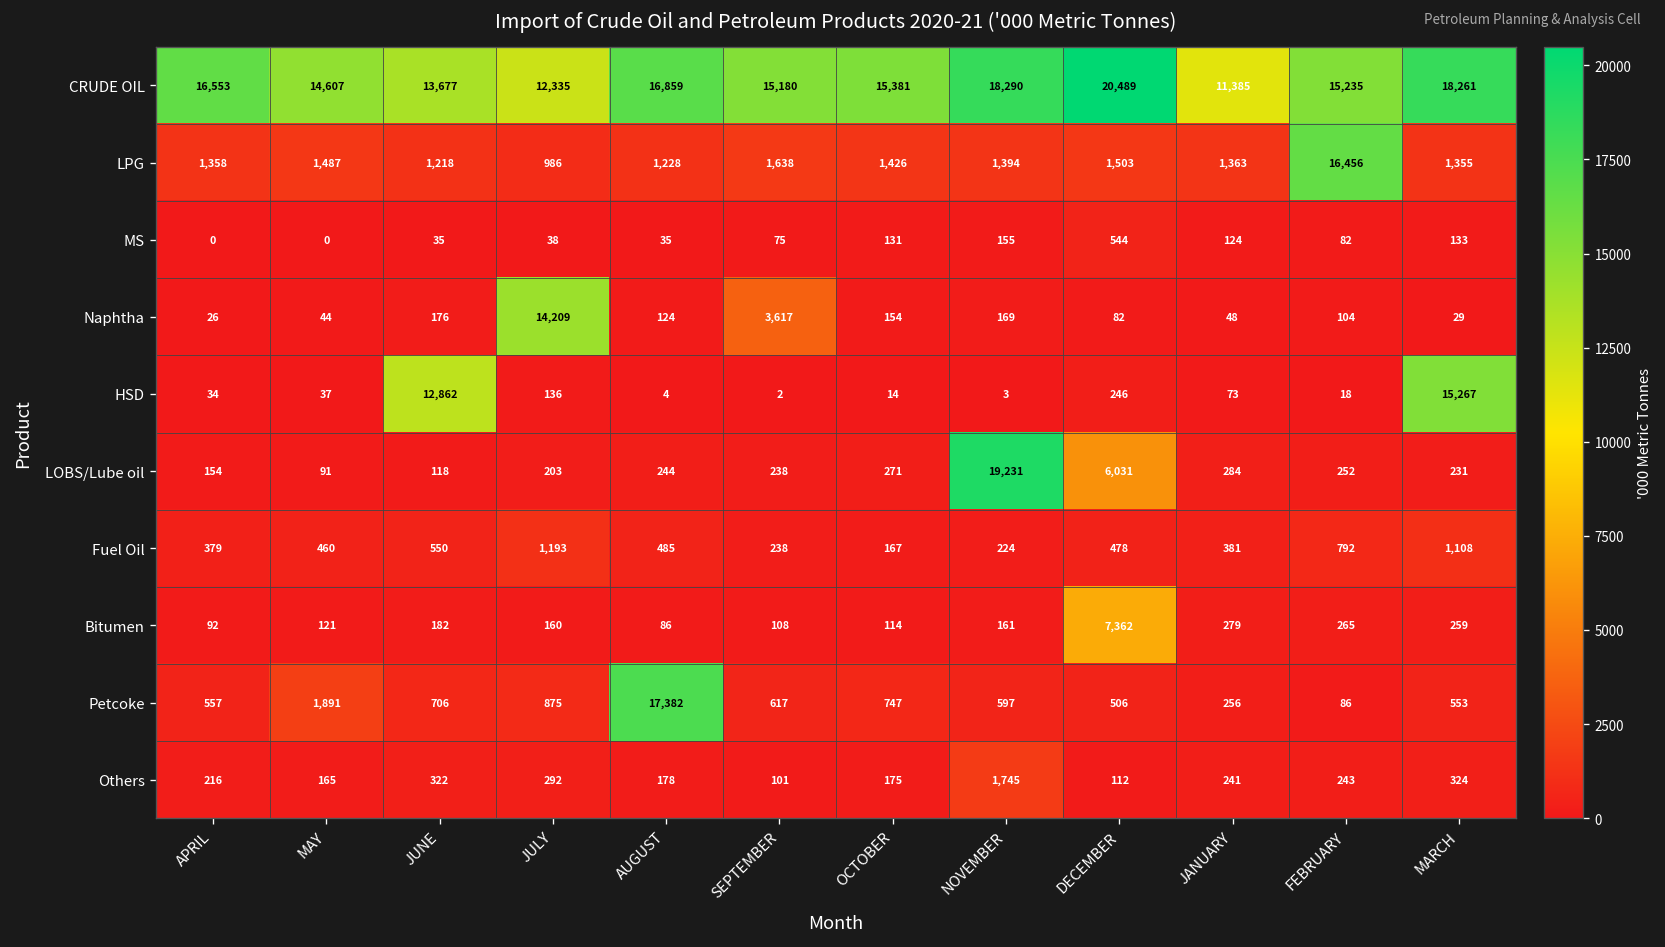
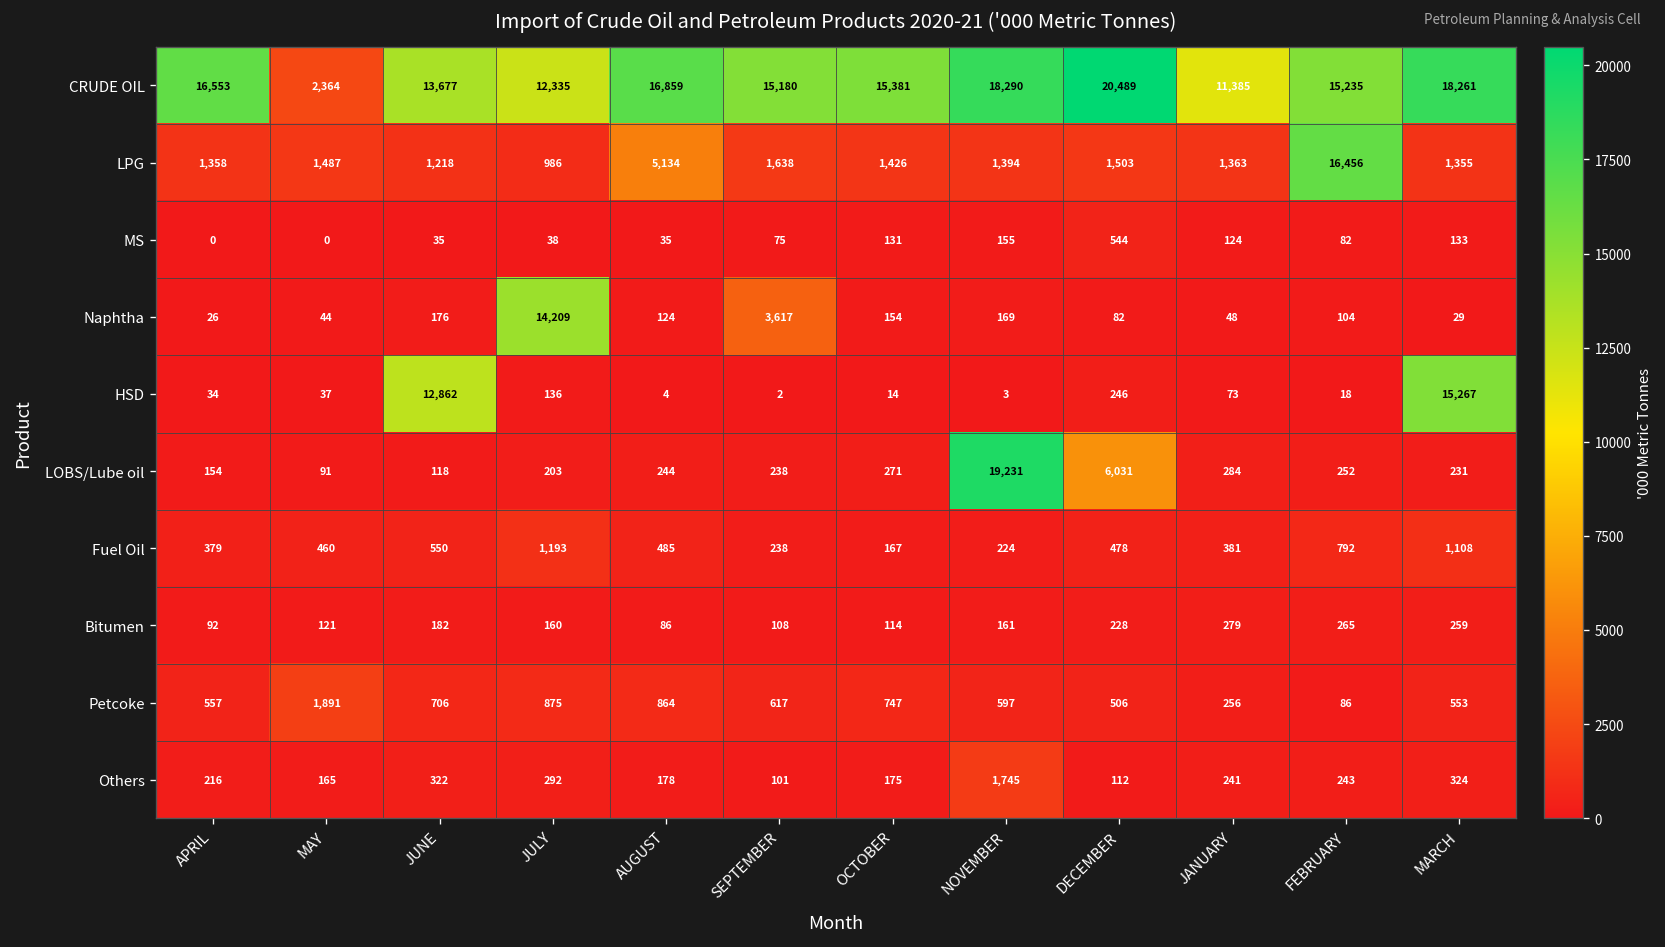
  {
    "CRUDE OIL": {
      "APRIL": "16,553",
-     "MAY": "14,607",
+     "MAY": "2,364",
      "JUNE": "13,677",
      "JULY": "12,335",
      "AUGUST": "16,859",
      "SEPTEMBER": "15,180",
      "OCTOBER": "15,381",
      "NOVEMBER": "18,290",
      "DECEMBER": "20,489",
      "JANUARY": "11,385",
      "FEBRUARY": "15,235",
      "MARCH": "18,261"
    },
    "LPG": {
      "APRIL": "1,358",
      "MAY": "1,487",
      "JUNE": "1,218",
      "JULY": "986",
-     "AUGUST": "1,228",
+     "AUGUST": "5,134",
      "SEPTEMBER": "1,638",
      "OCTOBER": "1,426",
      "NOVEMBER": "1,394",
      "DECEMBER": "1,503",
      "JANUARY": "1,363",
      "FEBRUARY": "16,456",
      "MARCH": "1,355"
    },
    "MS": {
      "APRIL": "0",
      "MAY": "0",
      "JUNE": "35",
      "JULY": "38",
      "AUGUST": "35",
      "SEPTEMBER": "75",
      "OCTOBER": "131",
      "NOVEMBER": "155",
      "DECEMBER": "544",
      "JANUARY": "124",
      "FEBRUARY": "82",
      "MARCH": "133"
    },
    "Naphtha": {
      "APRIL": "26",
      "MAY": "44",
      "JUNE": "176",
      "JULY": "14,209",
      "AUGUST": "124",
      "SEPTEMBER": "3,617",
      "OCTOBER": "154",
      "NOVEMBER": "169",
      "DECEMBER": "82",
      "JANUARY": "48",
      "FEBRUARY": "104",
      "MARCH": "29"
    },
    "HSD": {
      "APRIL": "34",
      "MAY": "37",
      "JUNE": "12,862",
      "JULY": "136",
      "AUGUST": "4",
      "SEPTEMBER": "2",
      "OCTOBER": "14",
      "NOVEMBER": "3",
      "DECEMBER": "246",
      "JANUARY": "73",
      "FEBRUARY": "18",
      "MARCH": "15,267"
    },
    "LOBS/Lube oil": {
      "APRIL": "154",
      "MAY": "91",
      "JUNE": "118",
      "JULY": "203",
      "AUGUST": "244",
      "SEPTEMBER": "238",
      "OCTOBER": "271",
      "NOVEMBER": "19,231",
      "DECEMBER": "6,031",
      "JANUARY": "284",
      "FEBRUARY": "252",
      "MARCH": "231"
    },
    "Fuel Oil": {
      "APRIL": "379",
      "MAY": "460",
      "JUNE": "550",
      "JULY": "1,193",
      "AUGUST": "485",
      "SEPTEMBER": "238",
      "OCTOBER": "167",
      "NOVEMBER": "224",
      "DECEMBER": "478",
      "JANUARY": "381",
      "FEBRUARY": "792",
      "MARCH": "1,108"
    },
    "Bitumen": {
      "APRIL": "92",
      "MAY": "121",
      "JUNE": "182",
      "JULY": "160",
      "AUGUST": "86",
      "SEPTEMBER": "108",
      "OCTOBER": "114",
      "NOVEMBER": "161",
-     "DECEMBER": "7,362",
+     "DECEMBER": "228",
      "JANUARY": "279",
      "FEBRUARY": "265",
      "MARCH": "259"
    },
    "Petcoke": {
      "APRIL": "557",
      "MAY": "1,891",
      "JUNE": "706",
      "JULY": "875",
-     "AUGUST": "17,382",
+     "AUGUST": "864",
      "SEPTEMBER": "617",
      "OCTOBER": "747",
      "NOVEMBER": "597",
      "DECEMBER": "506",
      "JANUARY": "256",
      "FEBRUARY": "86",
      "MARCH": "553"
    },
    "Others": {
      "APRIL": "216",
      "MAY": "165",
      "JUNE": "322",
      "JULY": "292",
      "AUGUST": "178",
      "SEPTEMBER": "101",
      "OCTOBER": "175",
      "NOVEMBER": "1,745",
      "DECEMBER": "112",
      "JANUARY": "241",
      "FEBRUARY": "243",
      "MARCH": "324"
    }
  }
